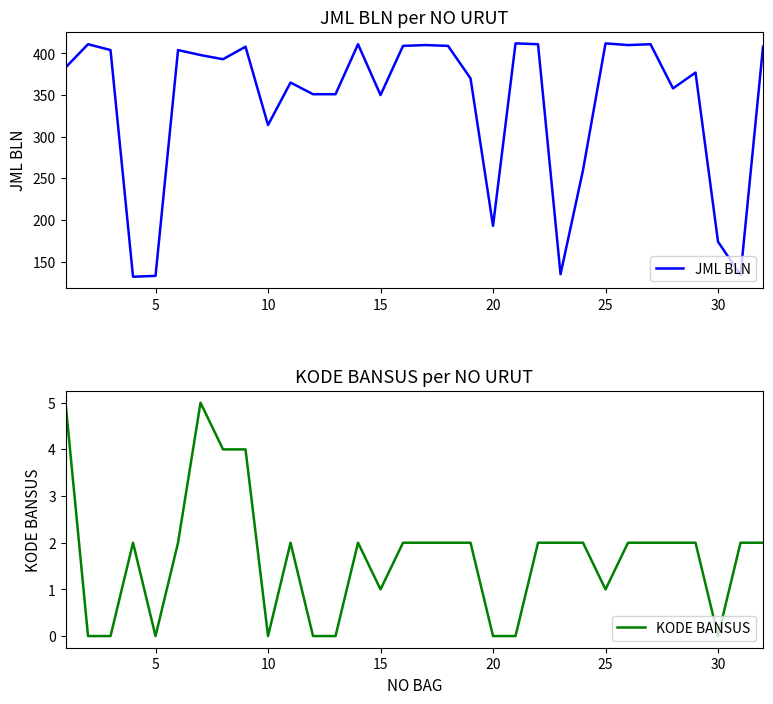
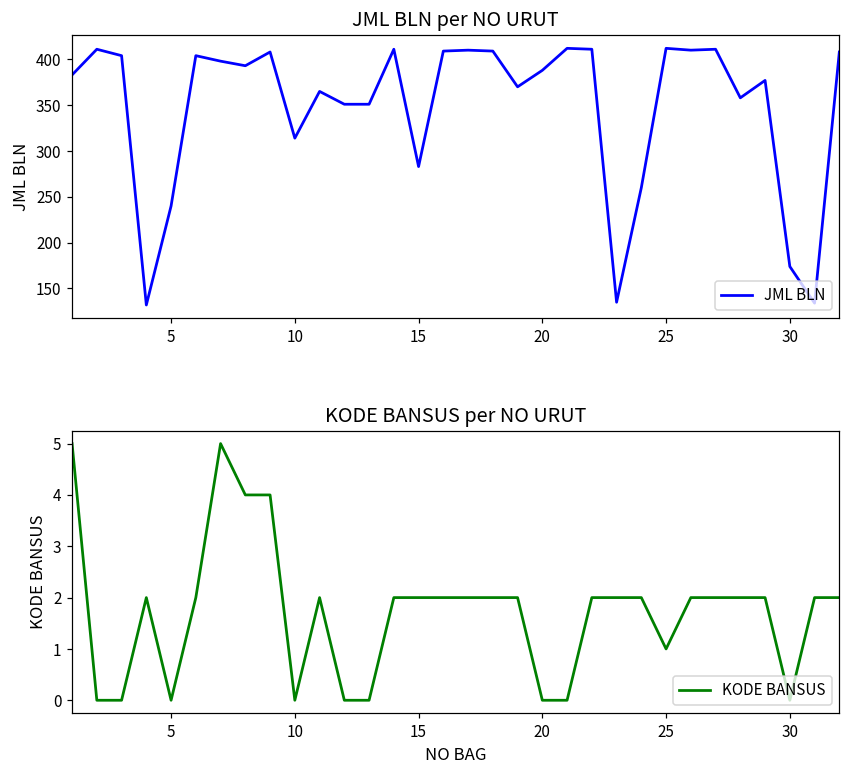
  {
    "JML BLN per NO URUT": {
-     "5": 130,
+     "5": 240,
      "10": 310,
-     "15": 350,
-     "20": 190,
+     "15": 280,
+     "20": 390,
      "25": 410,
      "30": 170
    },
    "KODE BANSUS per NO URUT": {
      "5": 0,
      "10": 0,
-     "15": 1,
+     "15": 2,
      "20": 0,
      "25": 1
    }
  }
